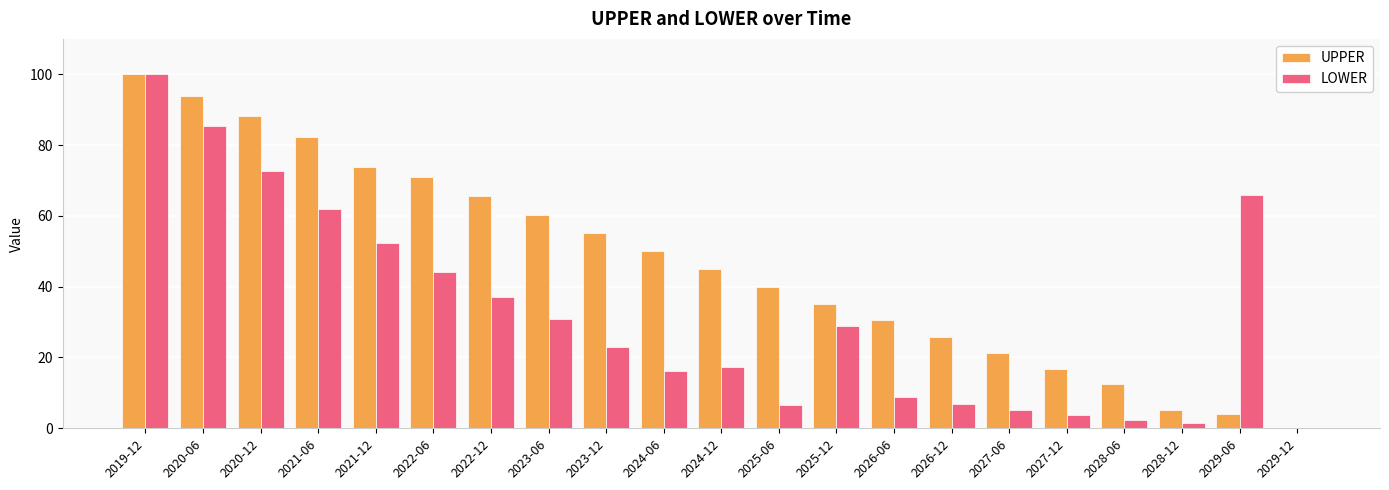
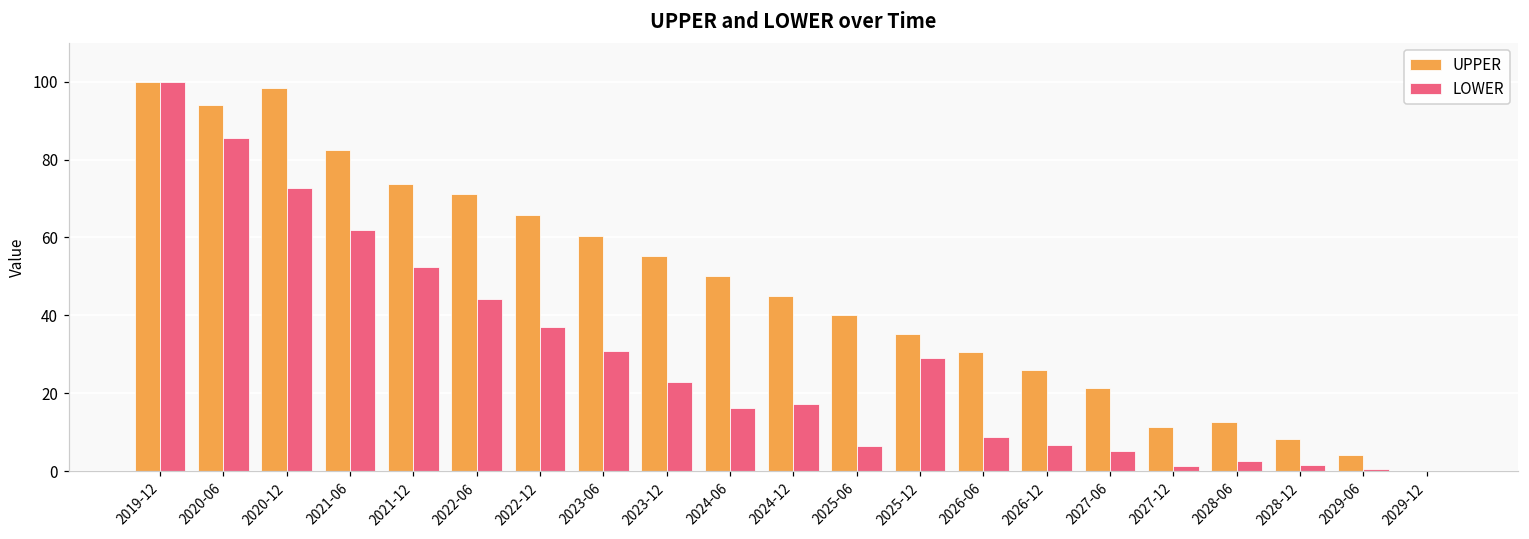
  {
    "UPPER": {
      "2019-12": 100,
      "2020-06": 94,
-     "2020-12": 88,
+     "2020-12": 98,
      "2021-06": 82,
      "2021-12": 74,
      "2022-06": 71,
      "2022-12": 66,
      "2023-06": 60,
      "2023-12": 55,
      "2024-06": 50,
      "2024-12": 45,
      "2025-06": 40,
      "2025-12": 35,
      "2026-06": 30,
      "2026-12": 26,
      "2027-06": 21,
-     "2027-12": 17,
+     "2027-12": 11,
      "2028-06": 13,
-     "2028-12": 5,
+     "2028-12": 8,
      "2029-06": 4,
      "2029-12": 0
    },
    "LOWER": {
      "2019-12": 100,
      "2020-06": 85,
      "2020-12": 73,
      "2021-06": 62,
      "2021-12": 52,
      "2022-06": 44,
      "2022-12": 37,
      "2023-06": 31,
      "2023-12": 23,
      "2024-06": 16,
      "2024-12": 17,
      "2025-06": 7,
      "2025-12": 29,
      "2026-06": 9,
      "2026-12": 7,
      "2027-06": 5,
-     "2027-12": 4,
+     "2027-12": 1,
      "2028-06": 2,
      "2028-12": 1,
-     "2029-06": 66,
+     "2029-06": 1,
      "2029-12": 0
    }
  }
